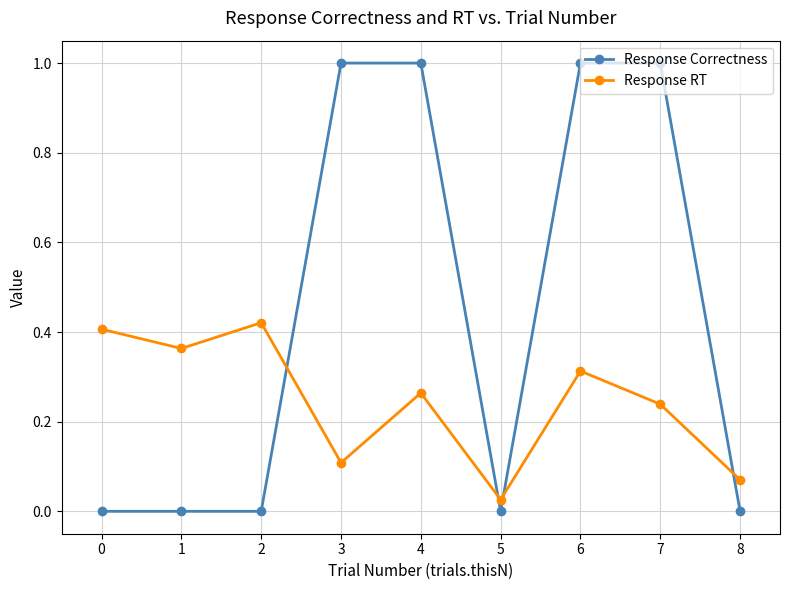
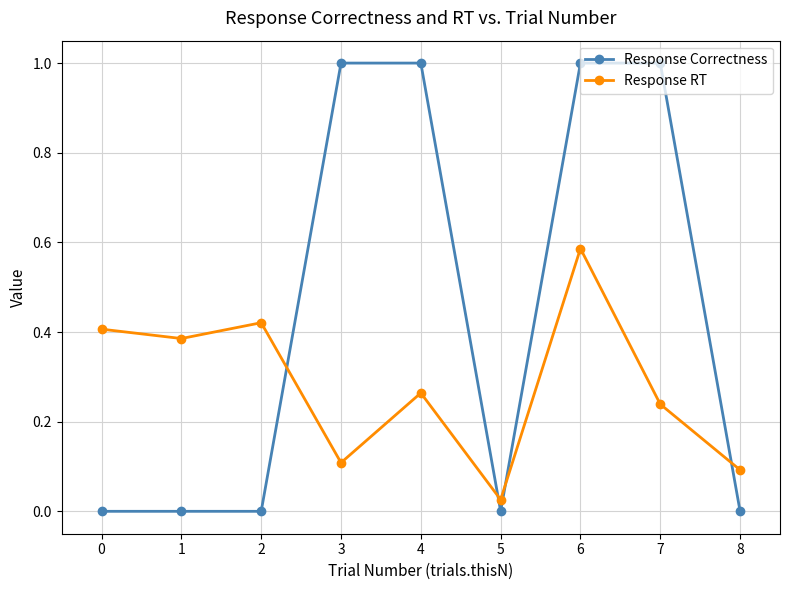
  {
    "Response Correctness": {
      "0": 0.00,
      "1": 0.00,
      "2": 0.00,
      "3": 1.00,
      "4": 1.00,
      "5": 0.00,
      "8": 0.00
    },
    "Response RT": {
      "0": 0.41,
-     "1": 0.36,
+     "1": 0.39,
      "2": 0.42,
      "3": 0.11,
      "4": 0.26,
      "5": 0.03,
-     "6": 0.31,
+     "6": 0.59,
      "7": 0.24,
-     "8": 0.07
+     "8": 0.09
    }
  }
